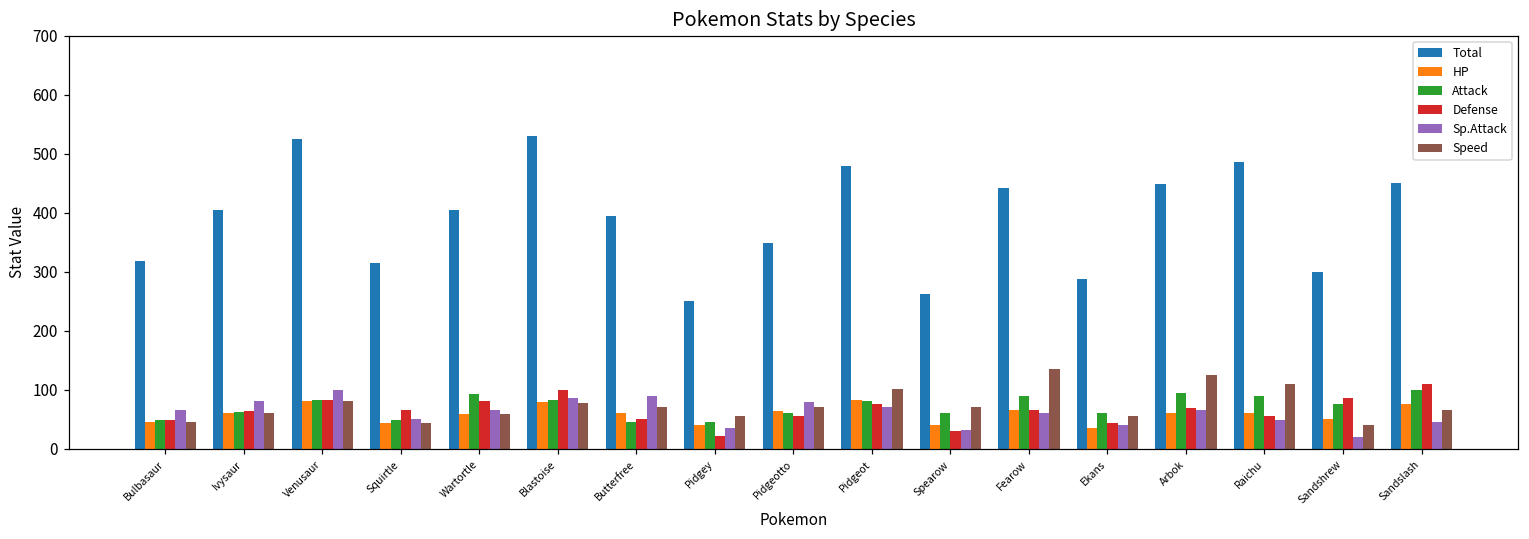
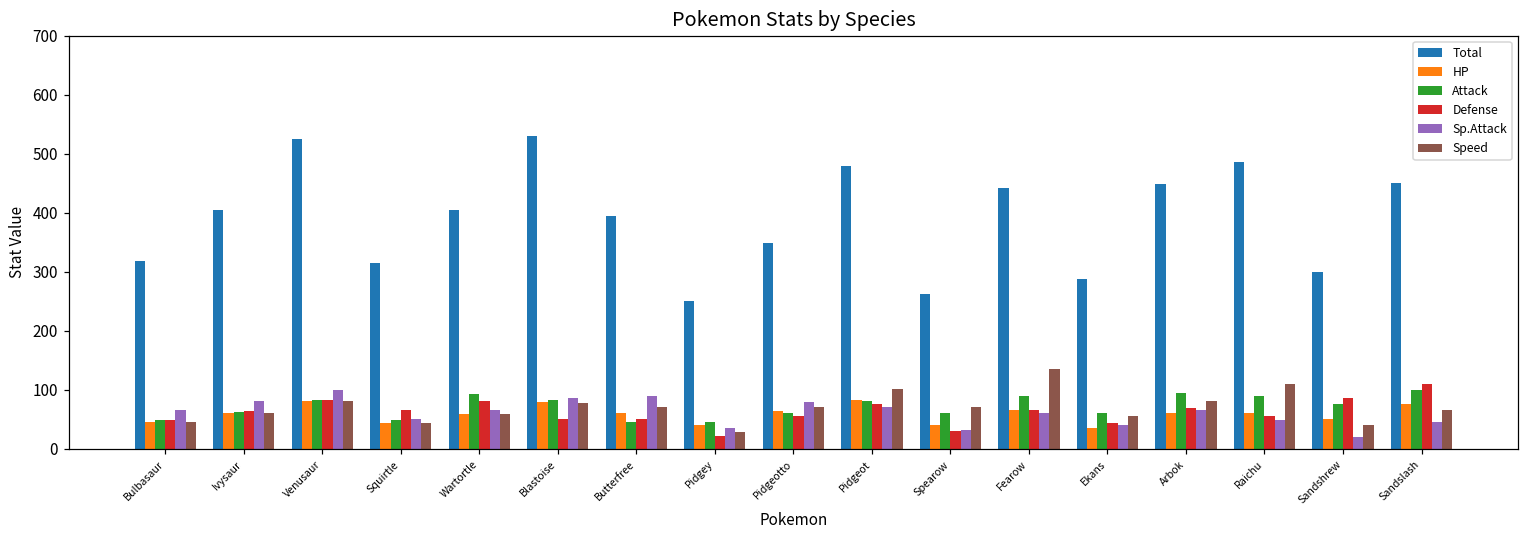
  {
    "Total": {
      "Bulbasaur": 320,
      "Ivysaur": 410,
      "Venusaur": 530,
      "Squirtle": 310,
      "Wartortle": 410,
      "Blastoise": 530,
      "Butterfree": 400,
      "Pidgey": 250,
      "Pidgeotto": 350,
      "Pidgeot": 480,
      "Spearow": 260,
      "Fearow": 440,
      "Ekans": 290,
      "Arbok": 450,
      "Raichu": 490,
      "Sandshrew": 300,
      "Sandslash": 450
    },
    "HP": {
      "Bulbasaur": 50,
      "Ivysaur": 60,
      "Venusaur": 80,
      "Squirtle": 40,
      "Wartortle": 60,
      "Blastoise": 80,
      "Butterfree": 60,
      "Pidgey": 40,
      "Pidgeotto": 60,
      "Pidgeot": 80,
      "Spearow": 40,
      "Fearow": 70,
      "Ekans": 40,
      "Arbok": 60,
      "Raichu": 60,
      "Sandshrew": 50,
      "Sandslash": 80
    },
    "Attack": {
      "Bulbasaur": 50,
      "Ivysaur": 60,
      "Venusaur": 80,
      "Squirtle": 50,
      "Wartortle": 90,
      "Blastoise": 80,
      "Butterfree": 50,
      "Pidgey": 50,
      "Pidgeotto": 60,
      "Pidgeot": 80,
      "Spearow": 60,
      "Fearow": 90,
      "Ekans": 60,
      "Arbok": 100,
      "Raichu": 90,
      "Sandshrew": 80,
      "Sandslash": 100
    },
    "Defense": {
      "Bulbasaur": 50,
      "Ivysaur": 60,
      "Venusaur": 80,
      "Squirtle": 70,
      "Wartortle": 80,
-     "Blastoise": 100,
+     "Blastoise": 50,
      "Butterfree": 50,
      "Pidgey": 20,
      "Pidgeotto": 60,
      "Pidgeot": 80,
      "Spearow": 30,
      "Fearow": 70,
      "Ekans": 40,
      "Arbok": 70,
      "Raichu": 60,
      "Sandshrew": 90,
      "Sandslash": 110
    },
    "Sp.Attack": {
      "Bulbasaur": 70,
      "Ivysaur": 80,
      "Venusaur": 100,
      "Squirtle": 50,
      "Wartortle": 70,
      "Blastoise": 90,
      "Butterfree": 90,
      "Pidgey": 40,
      "Pidgeotto": 80,
      "Pidgeot": 70,
      "Spearow": 30,
      "Fearow": 60,
      "Ekans": 40,
      "Arbok": 70,
      "Raichu": 50,
      "Sandshrew": 20,
      "Sandslash": 50
    },
    "Speed": {
      "Bulbasaur": 50,
      "Ivysaur": 60,
      "Venusaur": 80,
      "Squirtle": 40,
      "Wartortle": 60,
      "Blastoise": 80,
      "Butterfree": 70,
-     "Pidgey": 60,
+     "Pidgey": 30,
      "Pidgeotto": 70,
      "Pidgeot": 100,
      "Spearow": 70,
      "Fearow": 140,
      "Ekans": 60,
-     "Arbok": 120,
+     "Arbok": 80,
      "Raichu": 110,
      "Sandshrew": 40,
      "Sandslash": 70
    }
  }
